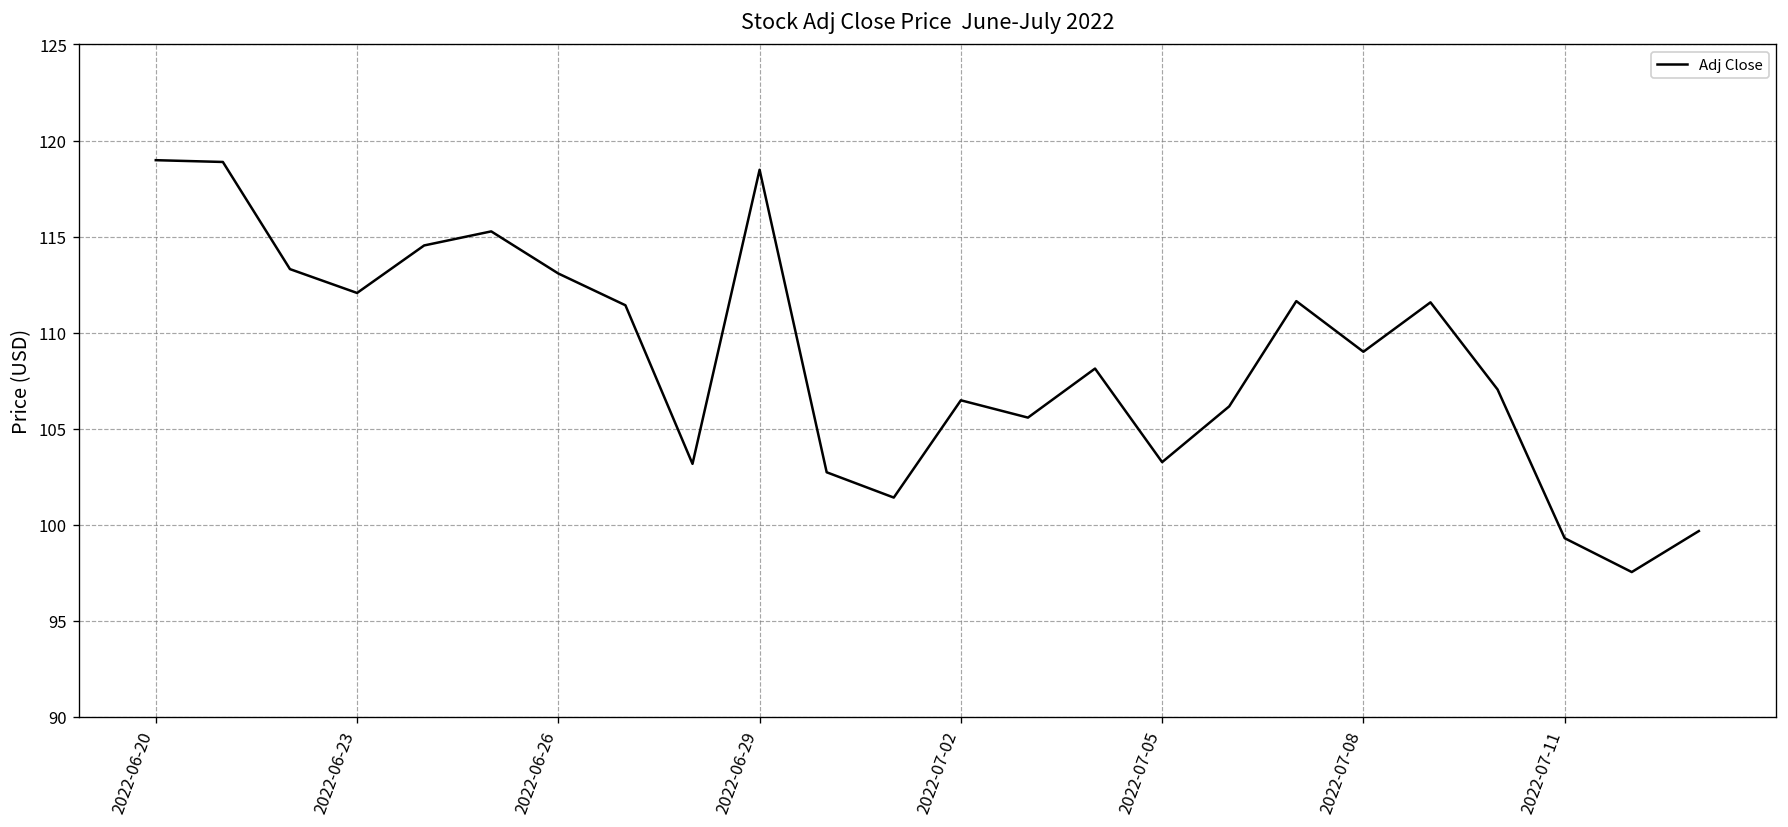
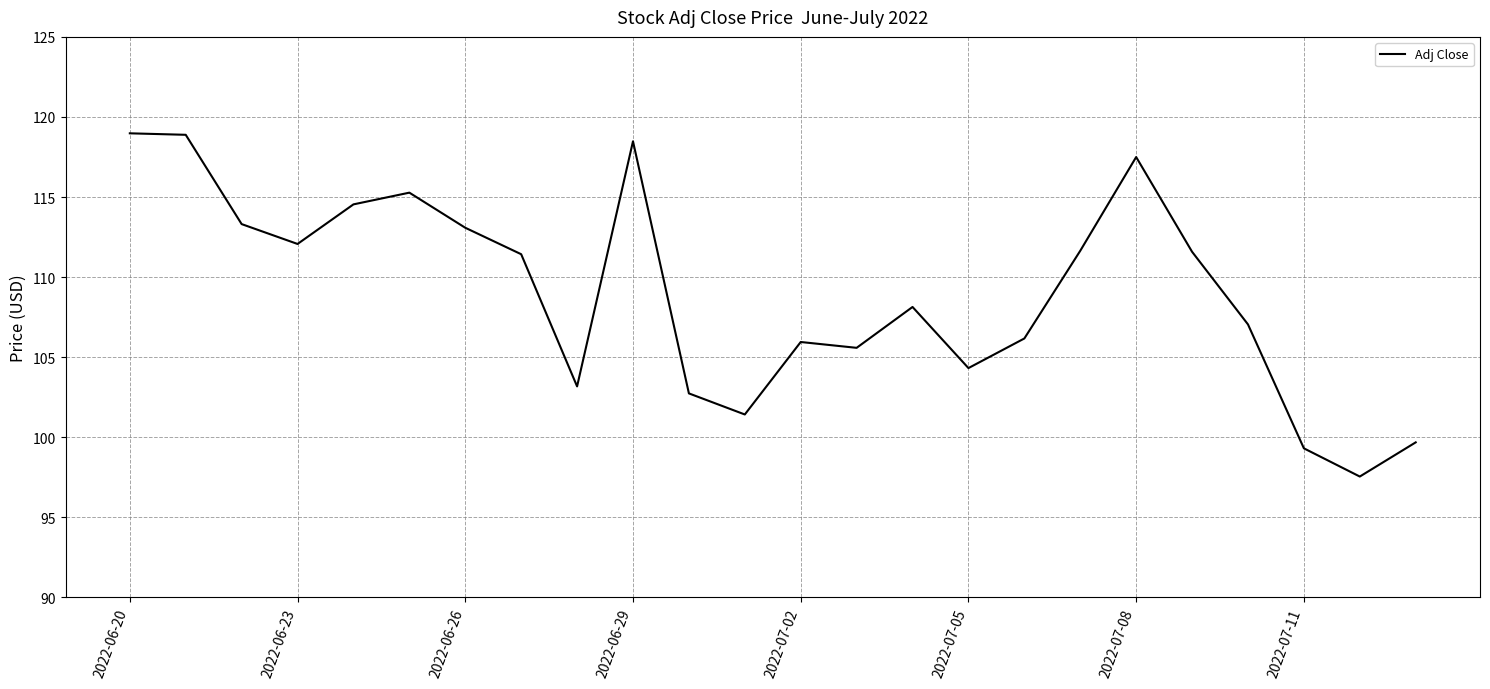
  {
    "2022-06-20": 119.0,
    "2022-06-23": 112.1,
    "2022-06-26": 113.1,
    "2022-06-29": 118.5,
-   "2022-07-02": 106.5,
-   "2022-07-05": 103.3,
-   "2022-07-08": 109.0,
+   "2022-07-02": 105.9,
+   "2022-07-05": 104.3,
+   "2022-07-08": 117.5,
    "2022-07-11": 99.3
  }
